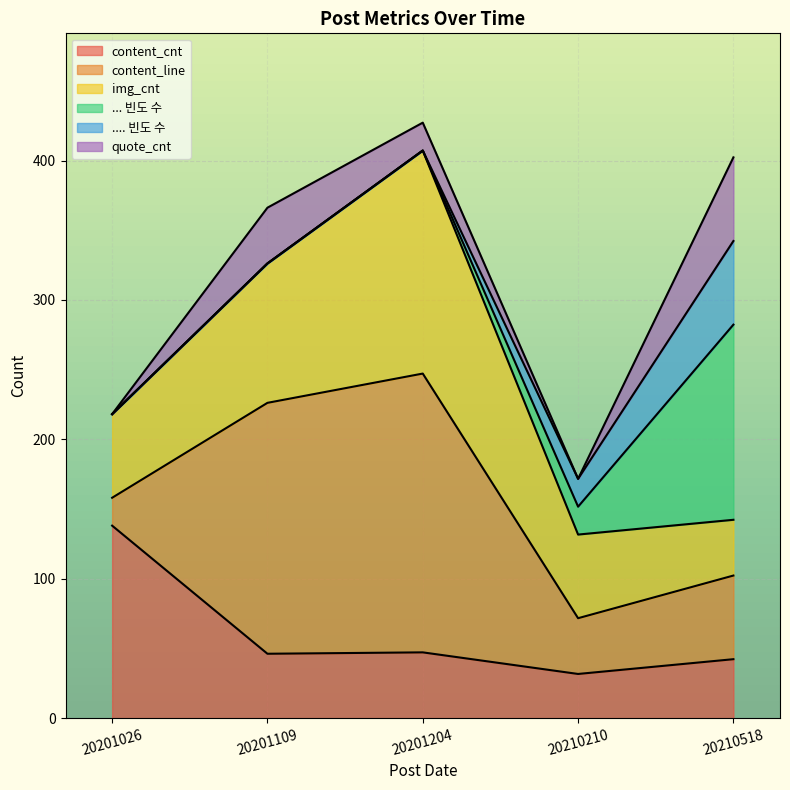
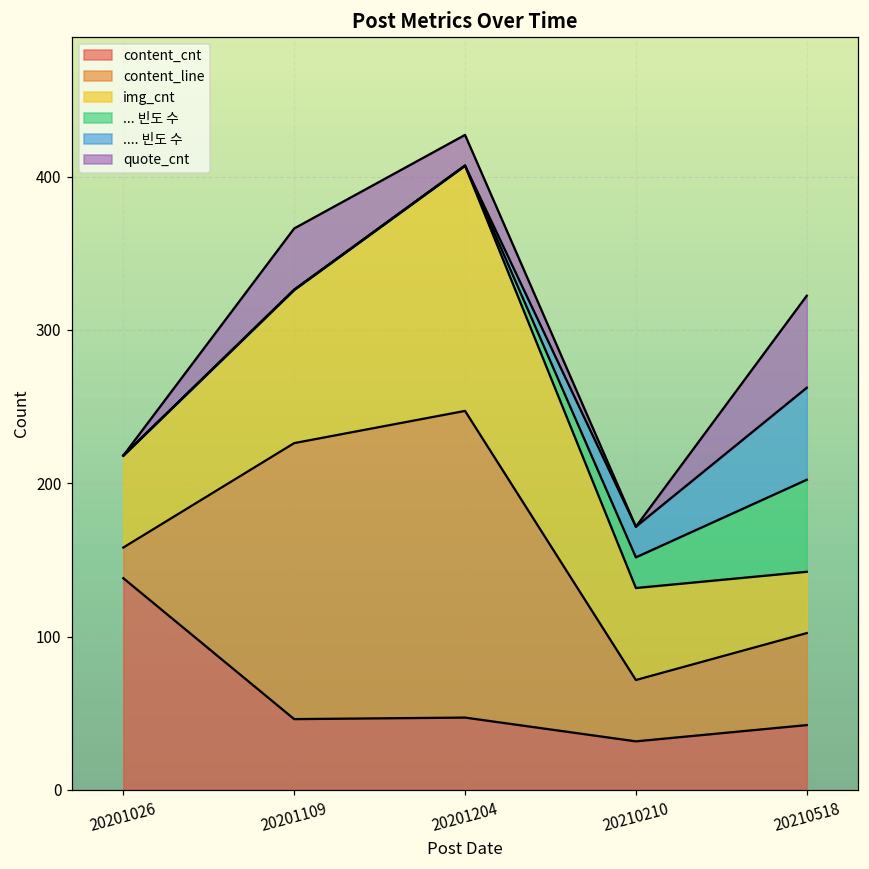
  {
    "img_cnt": {
      "20210210": 60,
      "20210518": 40
    },
    "... 빈도 수": {
      "20210210": 20,
-     "20210518": 140
+     "20210518": 60
    },
    ".... 빈도 수": {
      "20210518": 60
    },
    "quote_cnt": {
      "20201109": 40,
      "20201204": 20,
      "20210518": 60
    }
  }
